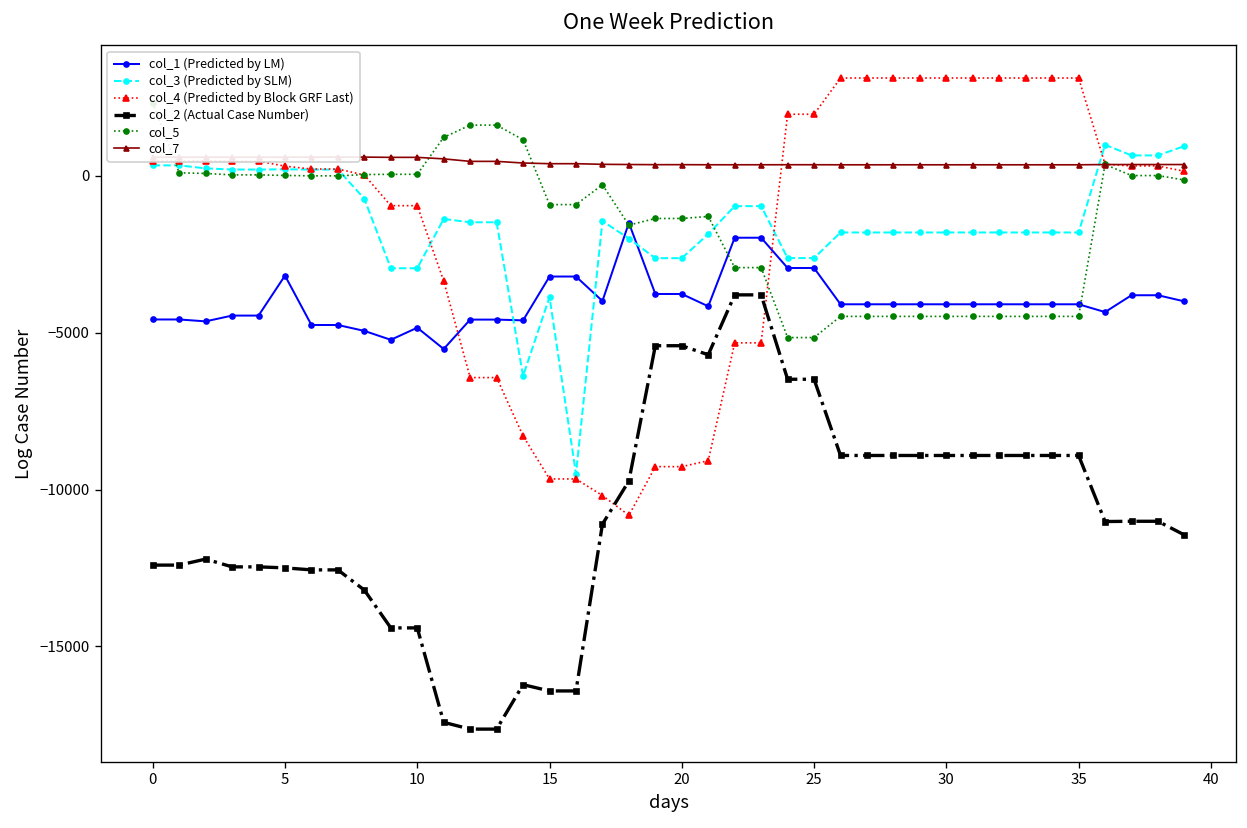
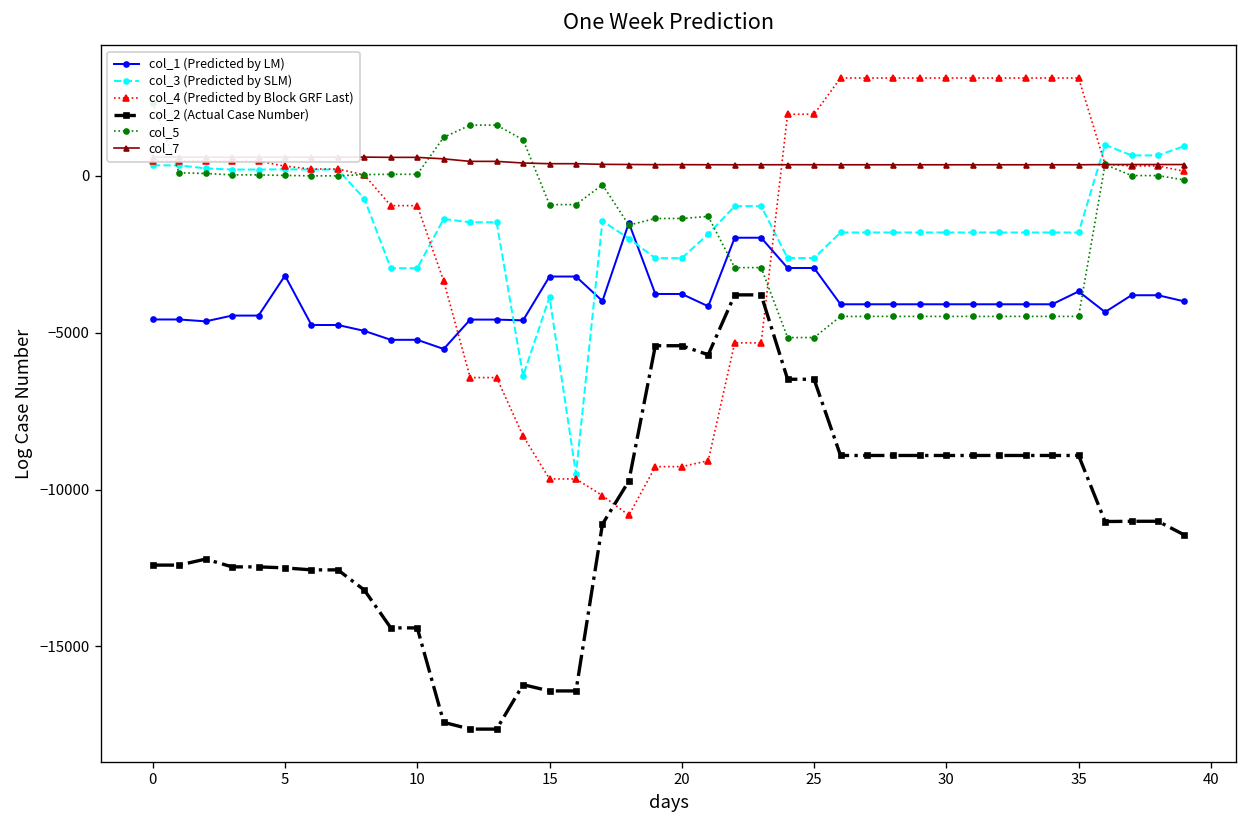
  {
    "col_1 (Predicted by LM)": {
      "0": -4600,
      "5": -3200,
-     "10": -4800,
+     "10": -5200,
      "15": -3200,
      "20": -3800,
      "25": -2900,
      "30": -4100,
-     "35": -4100
+     "35": -3700
    },
    "col_3 (Predicted by SLM)": {
      "0": 300,
      "5": 200,
      "10": -3000,
      "15": -3900,
      "20": -2600,
      "25": -2600,
      "30": -1800,
      "35": -1800
    },
    "col_4 (Predicted by Block GRF Last)": {
      "0": 500,
      "5": 300,
      "10": -1000,
      "15": -9700,
      "20": -9300,
      "25": 2000,
      "30": 3100,
      "35": 3100
    },
    "col_2 (Actual Case Number)": {
      "0": -12400,
      "5": -12500,
      "10": -14400,
      "15": -16400,
      "20": -5400,
      "25": -6500,
      "30": -8900,
      "35": -8900
    },
    "col_5": {
      "5": 0,
      "10": 0,
      "15": -900,
      "20": -1400,
      "25": -5200,
      "30": -4500,
      "35": -4500
    },
    "col_7": {
      "10": 600,
      "15": 400,
      "20": 300,
      "25": 300,
      "30": 300,
      "35": 300
    }
  }
